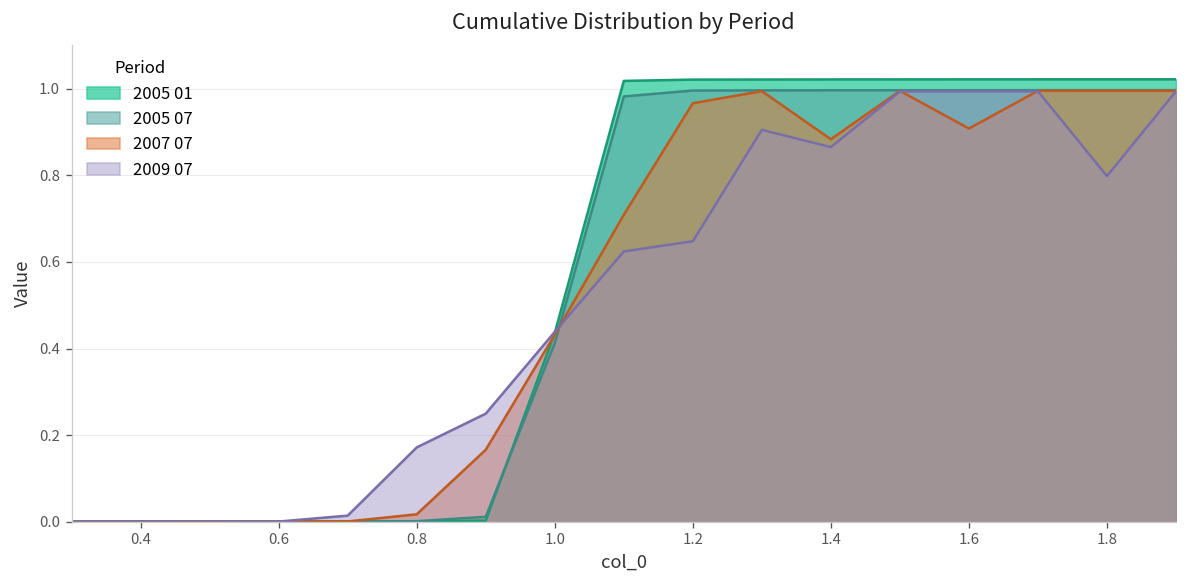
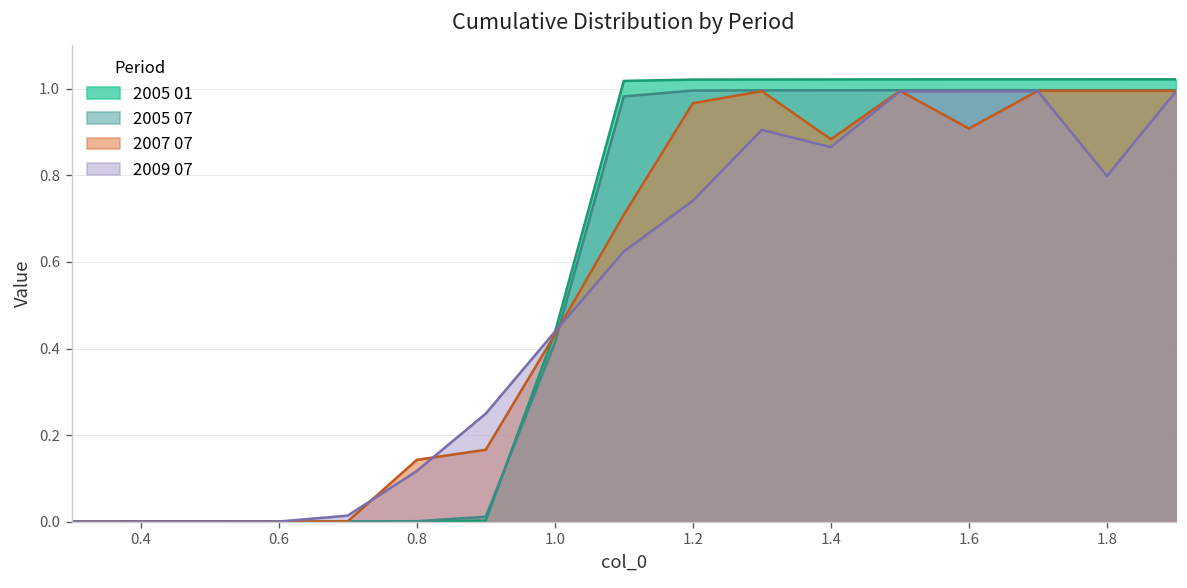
  {
    "2007 07": {
-     "0.8": 0.02,
+     "0.8": 0.14,
      "1.2": 0.97,
      "1.4": 0.88,
      "1.6": 0.91
    },
    "2009 07": {
-     "0.8": 0.17,
-     "1.2": 0.65,
+     "0.8": 0.12,
+     "1.2": 0.74,
      "1.4": 0.87,
      "1.8": 0.80
    }
  }
